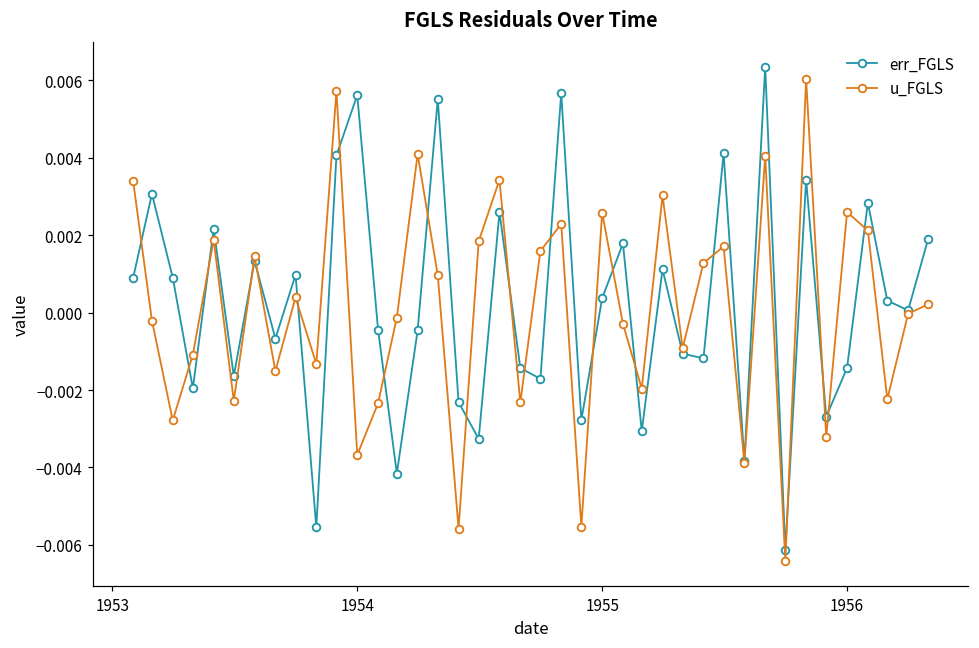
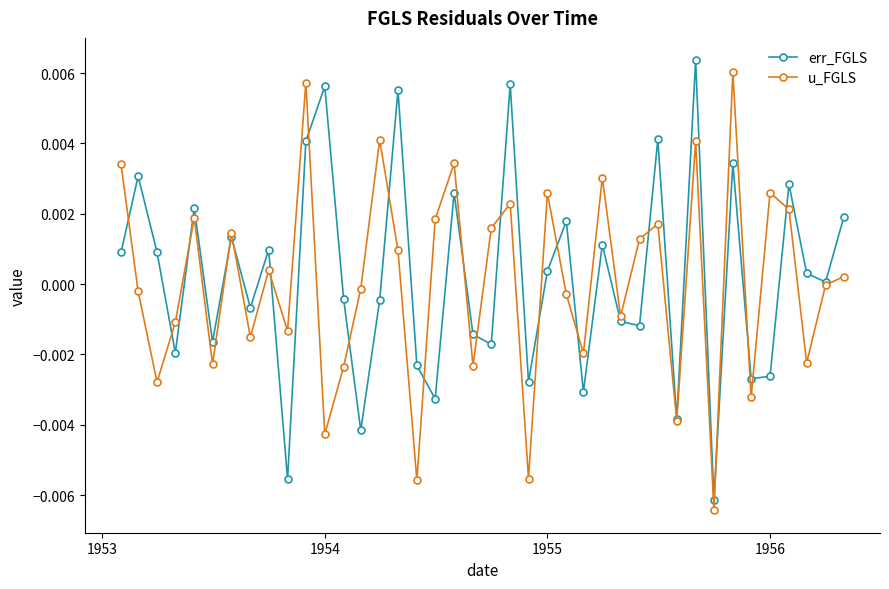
  {
    "err_FGLS": {
      "1954": 0.0056,
      "1955": 0.0004,
-     "1956": -0.0014
+     "1956": -0.0026
    },
    "u_FGLS": {
-     "1954": -0.0037,
+     "1954": -0.0043,
      "1955": 0.0026,
      "1956": 0.0026
    }
  }
